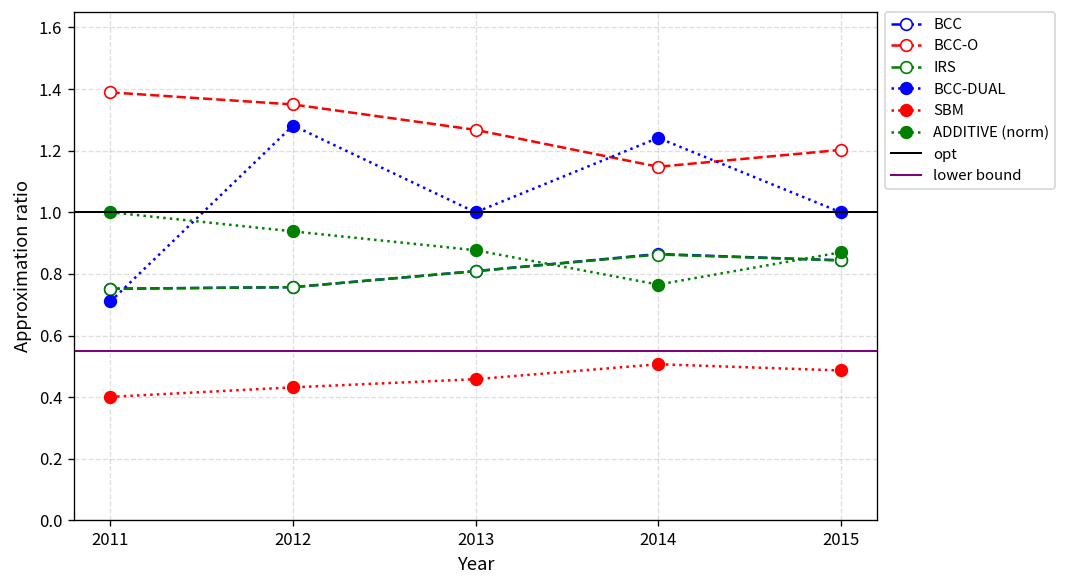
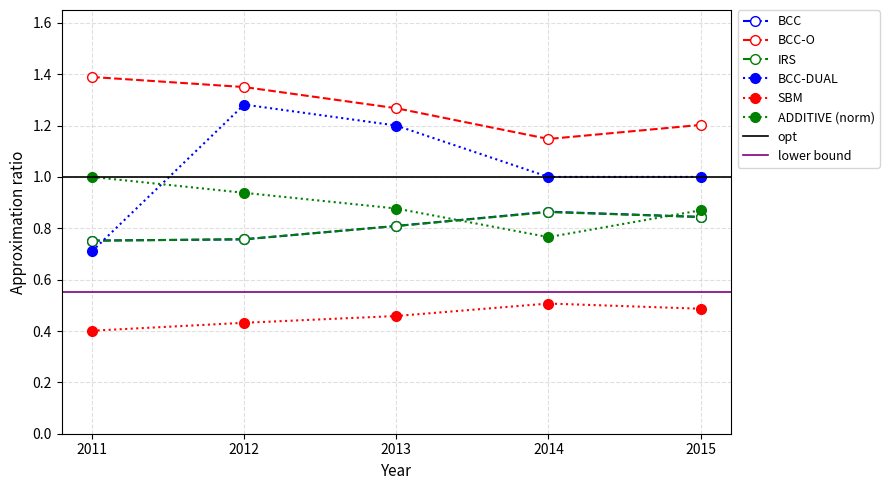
  {
    "BCC-DUAL": {
      "2011": 0.71,
      "2012": 1.28,
-     "2013": 1.0,
-     "2014": 1.24,
+     "2013": 1.2,
+     "2014": 1.00,
      "2015": 1.00
    }
  }
